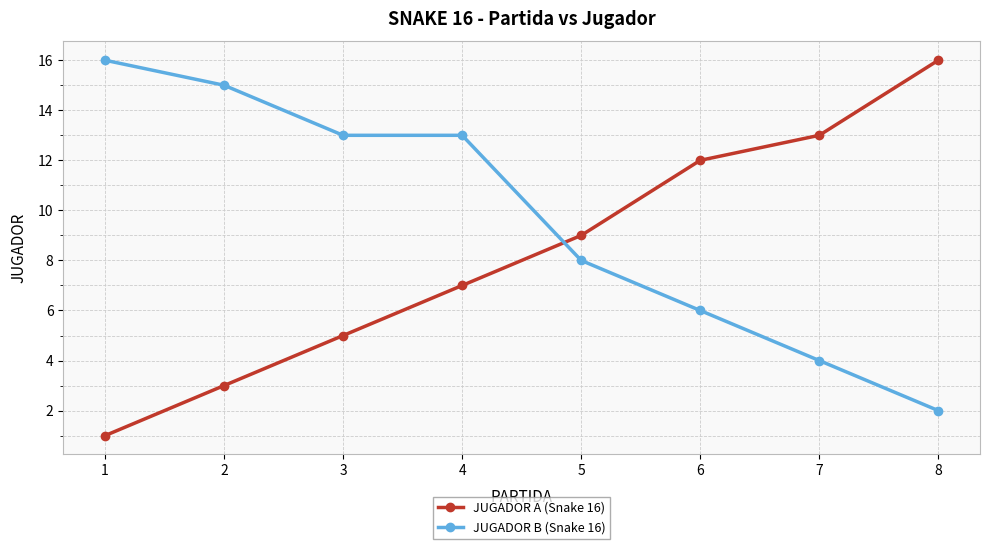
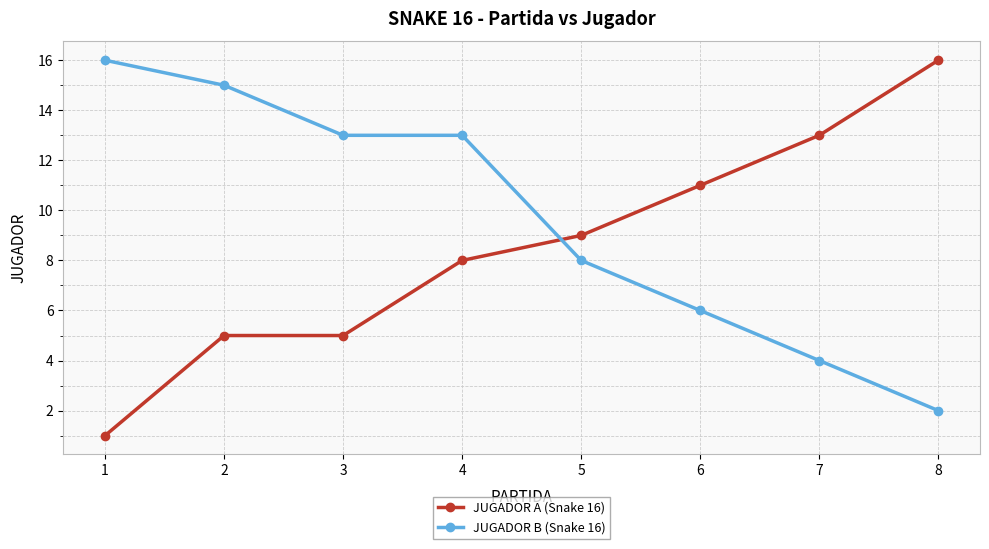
  {
    "JUGADOR A (Snake 16)": {
      "1": 1,
-     "2": 3,
+     "2": 5,
      "3": 5,
-     "4": 7,
+     "4": 8,
      "5": 9,
-     "6": 12,
+     "6": 11,
      "7": 13,
      "8": 16
    },
    "JUGADOR B (Snake 16)": {
      "1": 16,
      "2": 15,
      "3": 13,
      "4": 13,
      "5": 8,
      "6": 6,
      "7": 4,
      "8": 2
    }
  }
